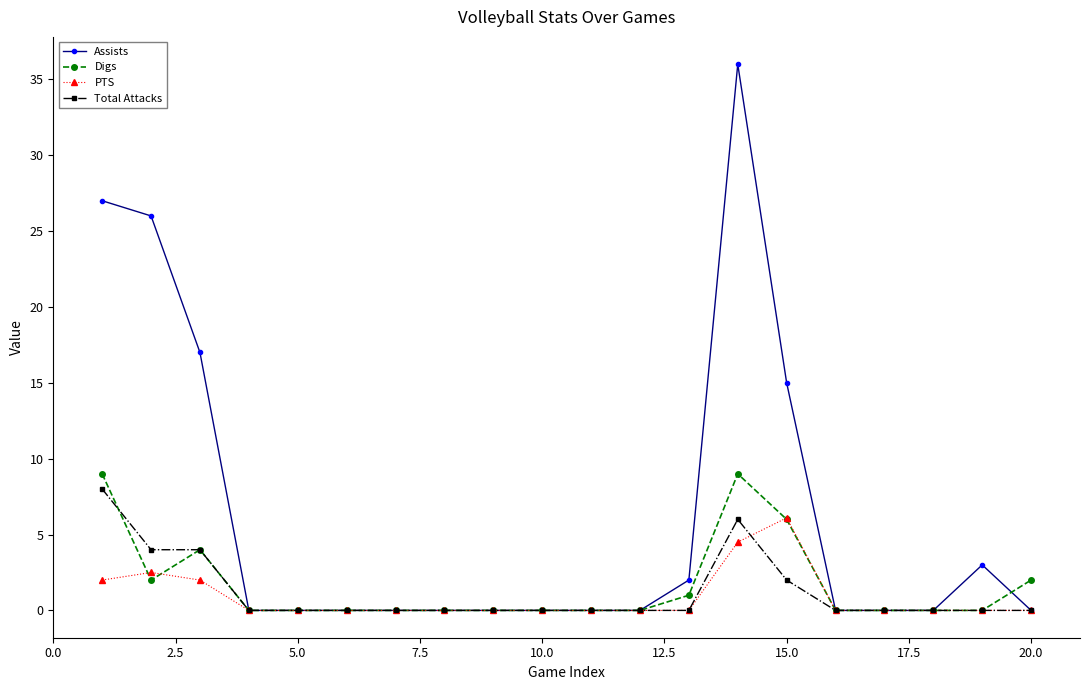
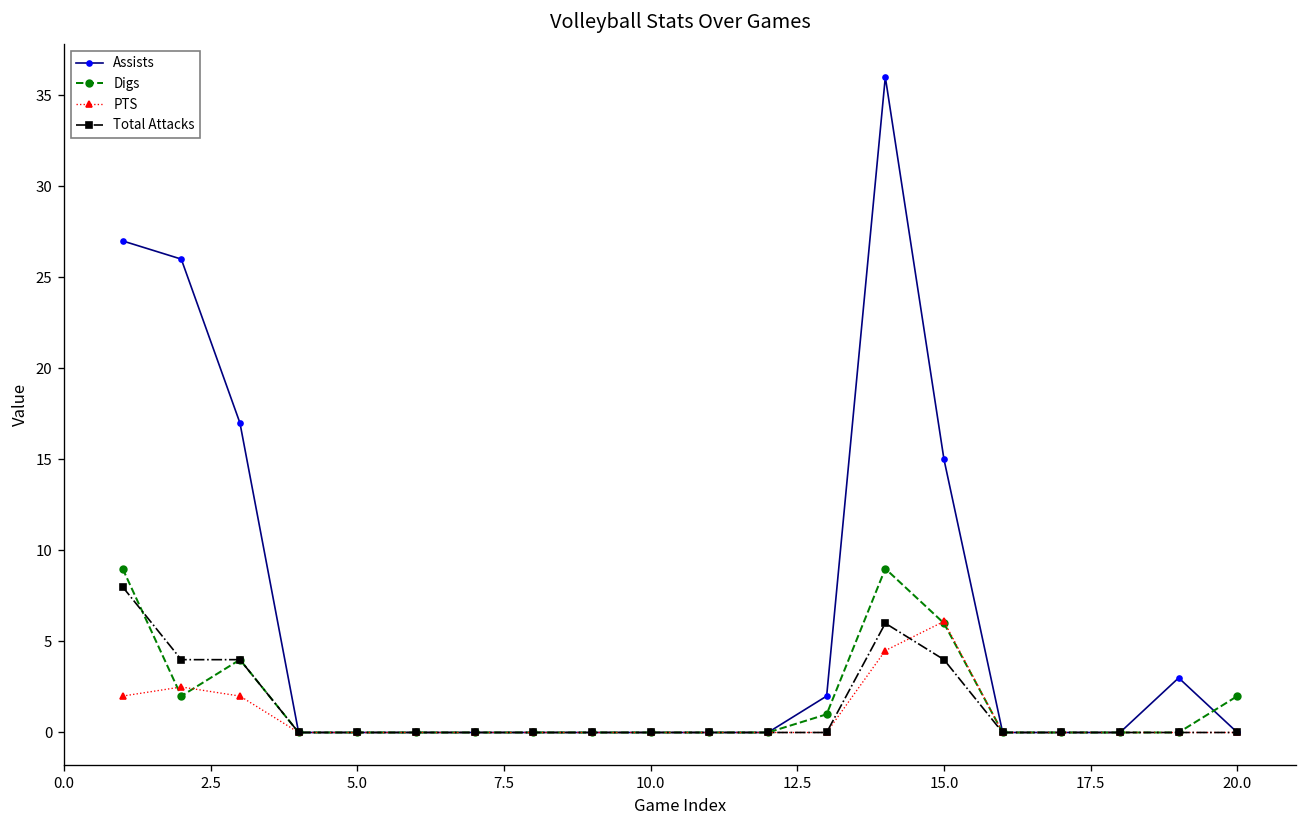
  {
    "Assists": {
      "15.0": 15
    },
    "Digs": {
      "20.0": 2
    },
    "Total Attacks": {
-     "15.0": 2
+     "15.0": 4
    }
  }
